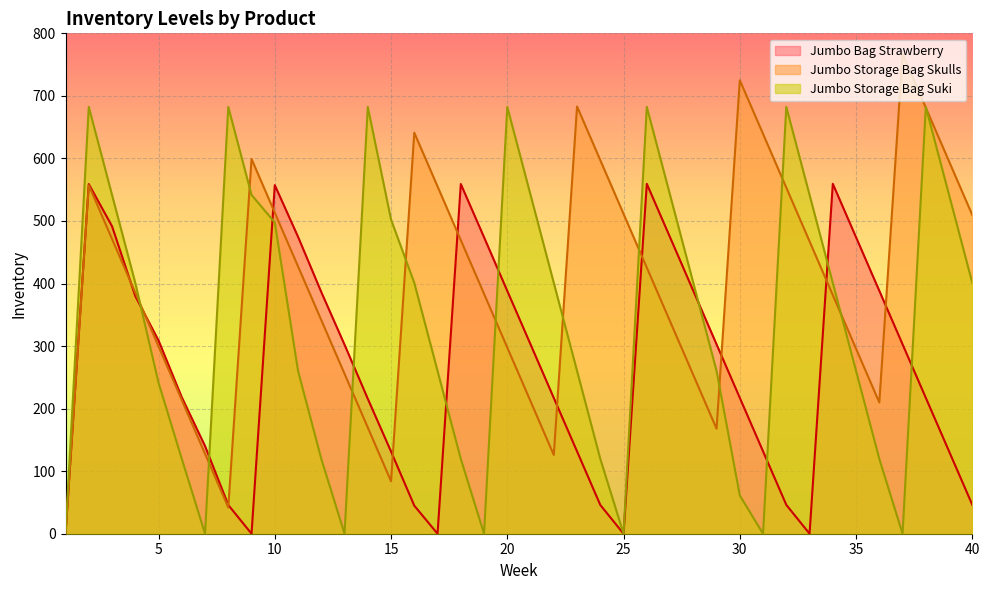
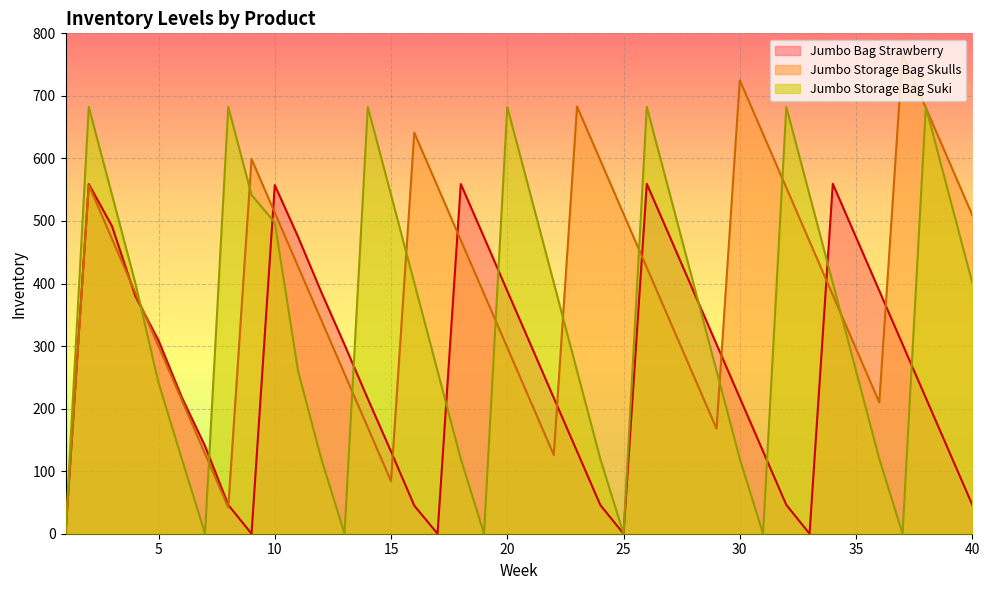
  {
    "Jumbo Storage Bag Suki": {
      "5": 240,
      "10": 500,
-     "15": 500,
+     "15": 540,
      "20": 680,
-     "30": 60,
+     "30": 120,
      "35": 260,
      "40": 400
    }
  }
